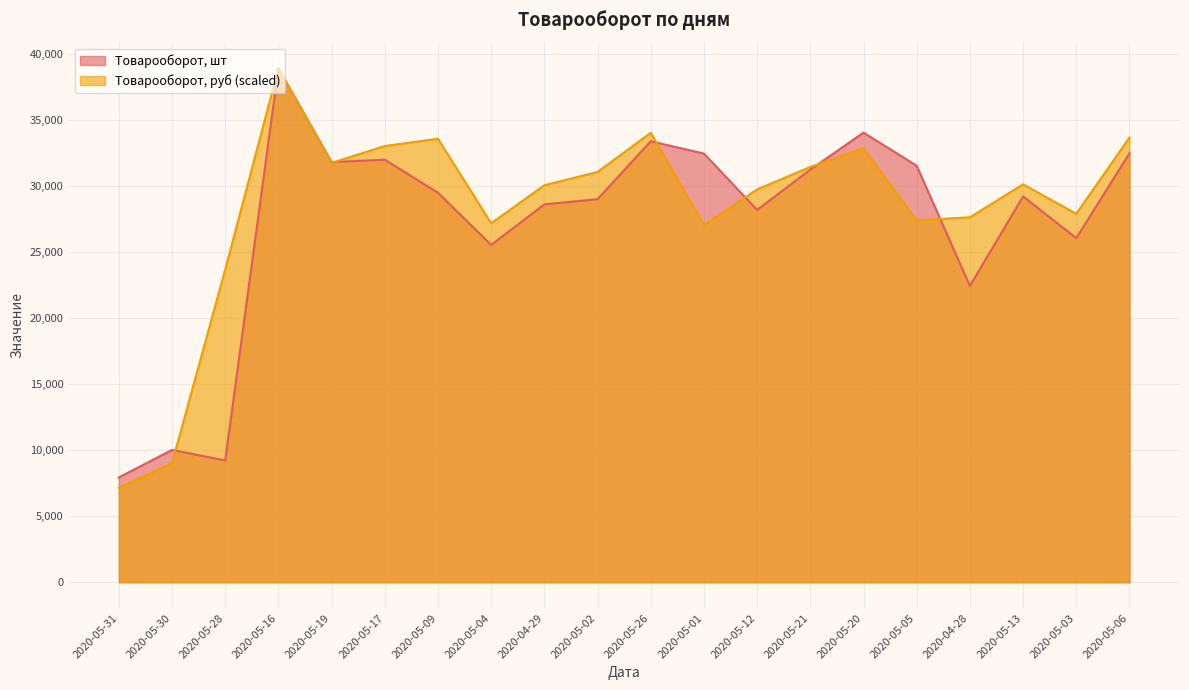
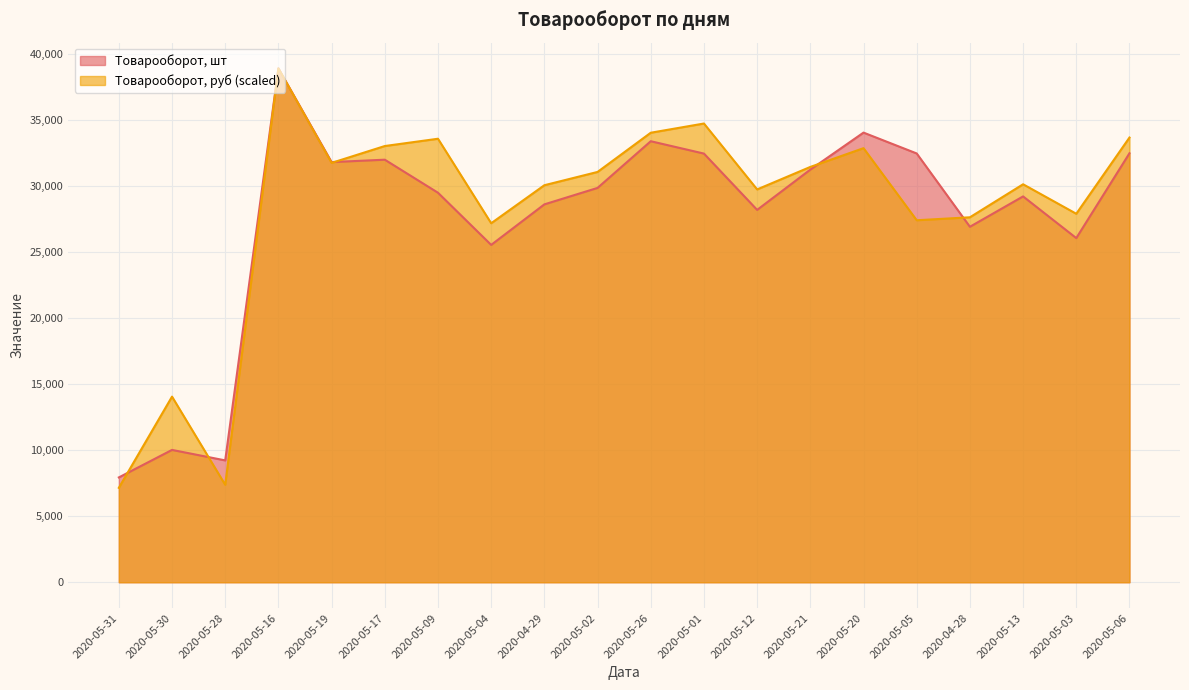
  {
    "Товарооборот, шт": {
      "2020-05-31": "7,900",
      "2020-05-30": "10,000",
      "2020-05-28": "9,200",
      "2020-05-17": "32,000",
      "2020-05-09": "29,500",
      "2020-05-04": "25,600",
      "2020-04-29": "28,600",
-     "2020-05-02": "29,000",
+     "2020-05-02": "29,900",
      "2020-05-26": "33,400",
      "2020-05-01": "32,500",
      "2020-05-12": "28,200",
      "2020-05-21": "31,300",
      "2020-05-20": "34,100",
-     "2020-05-05": "31,600",
-     "2020-04-28": "22,500",
+     "2020-05-05": "32,500",
+     "2020-04-28": "26,900",
      "2020-05-13": "29,200",
      "2020-05-03": "26,100",
      "2020-05-06": "32,500"
    },
    "Товарооборот, руб (scaled)": {
      "2020-05-31": "7,200",
-     "2020-05-30": "9,000",
-     "2020-05-28": "23,700",
+     "2020-05-30": "14,100",
+     "2020-05-28": "7,400",
      "2020-05-17": "33,100",
      "2020-05-09": "33,600",
      "2020-05-04": "27,200",
      "2020-04-29": "30,100",
      "2020-05-02": "31,100",
      "2020-05-26": "34,100",
-     "2020-05-01": "27,100",
+     "2020-05-01": "34,800",
      "2020-05-12": "29,800",
      "2020-05-21": "31,500",
      "2020-05-20": "32,900",
      "2020-05-05": "27,400",
      "2020-04-28": "27,700",
      "2020-05-13": "30,200",
      "2020-05-03": "27,900",
      "2020-05-06": "33,700"
    }
  }
